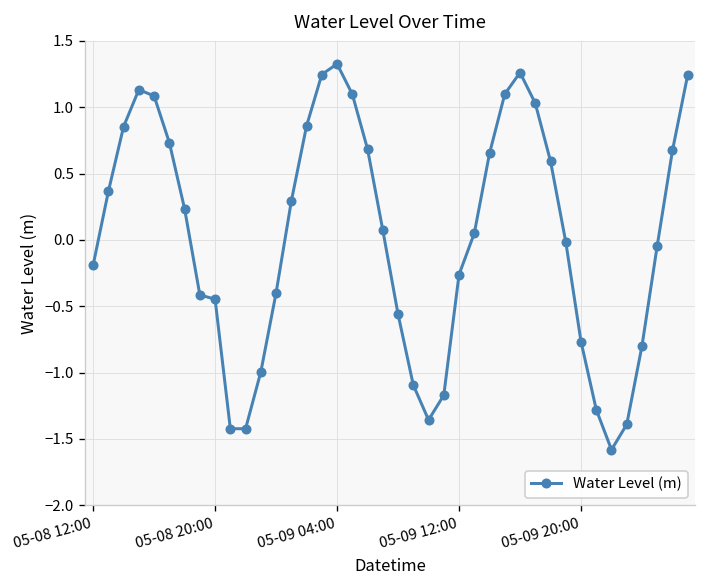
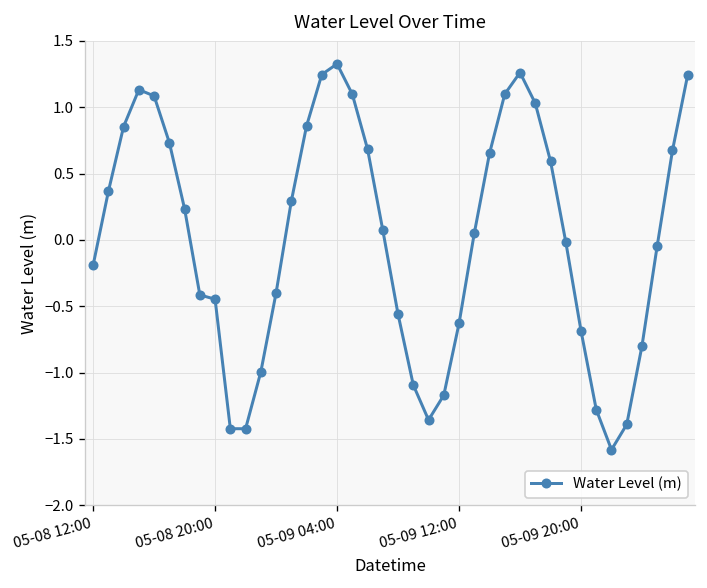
  {
    "05-08 12:00": -0.19,
    "05-08 20:00": -0.45,
    "05-09 04:00": 1.33,
-   "05-09 12:00": -0.26,
-   "05-09 20:00": -0.77
+   "05-09 12:00": -0.63,
+   "05-09 20:00": -0.69
  }
